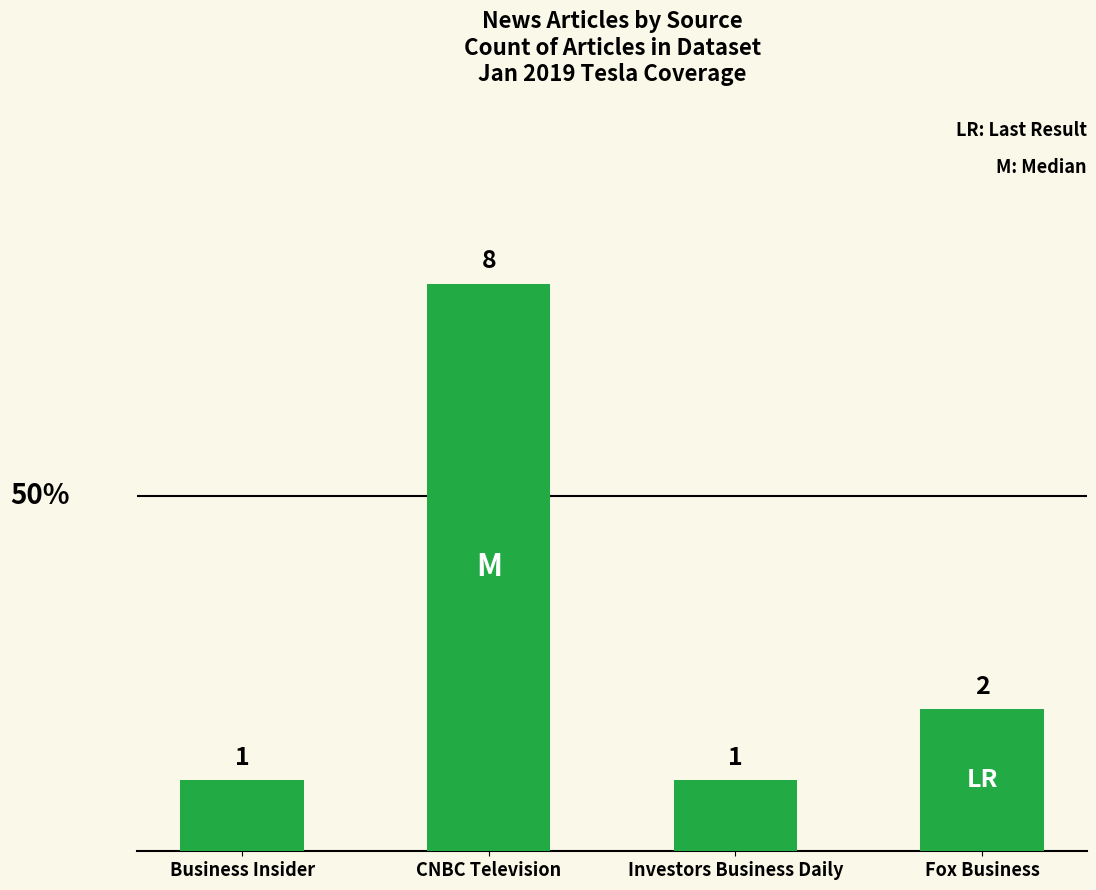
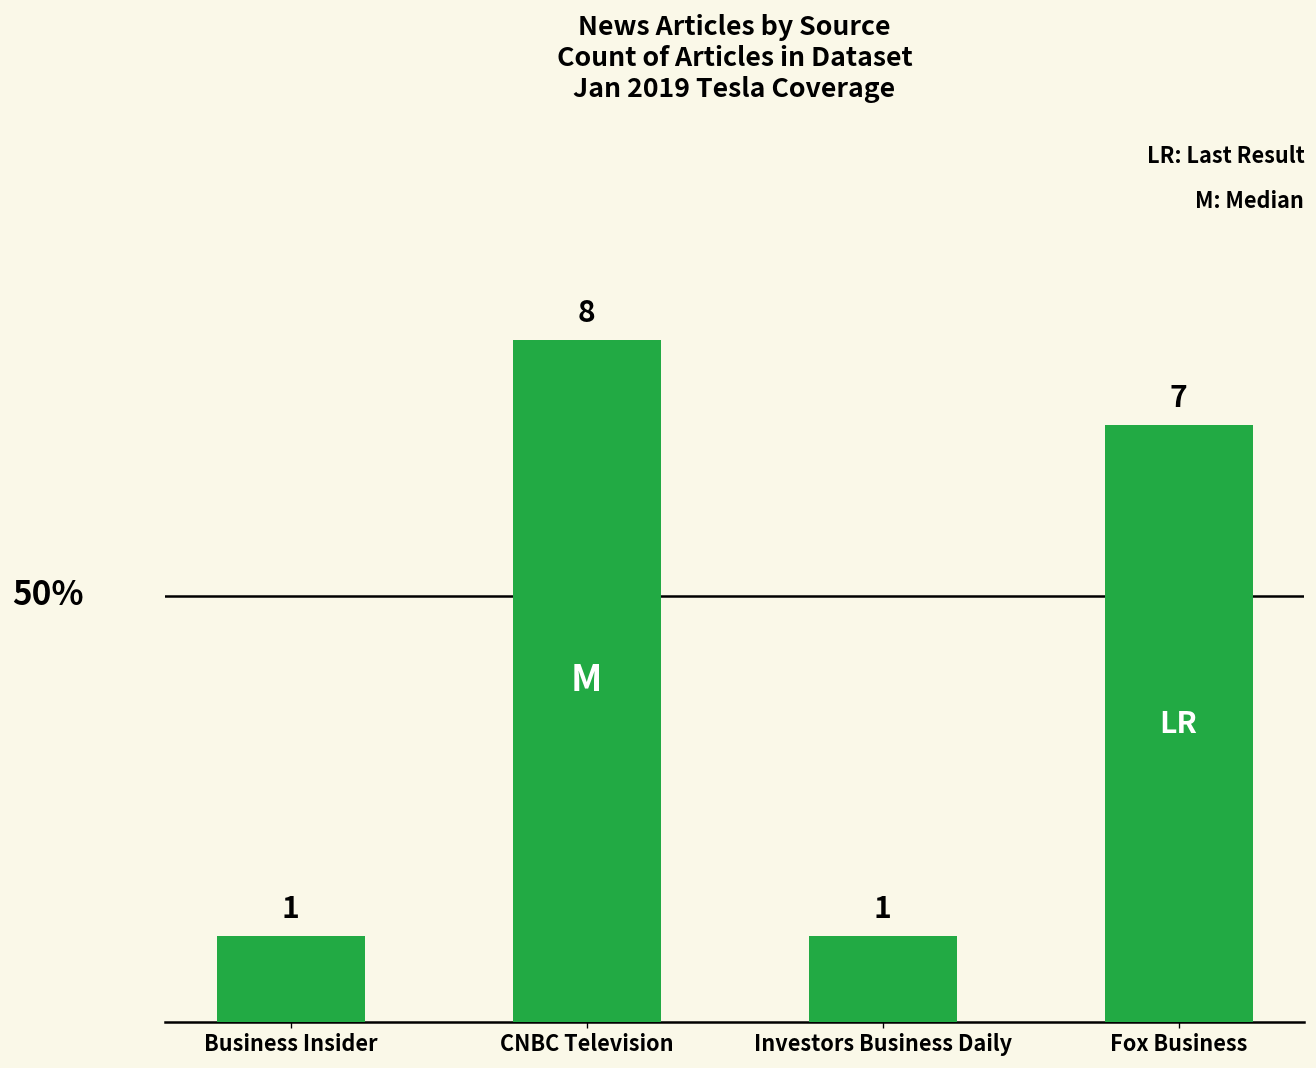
  {
    "Business Insider": 1,
    "CNBC Television": 8,
    "Investors Business Daily": 1,
-   "Fox Business": 2
+   "Fox Business": 7
  }
